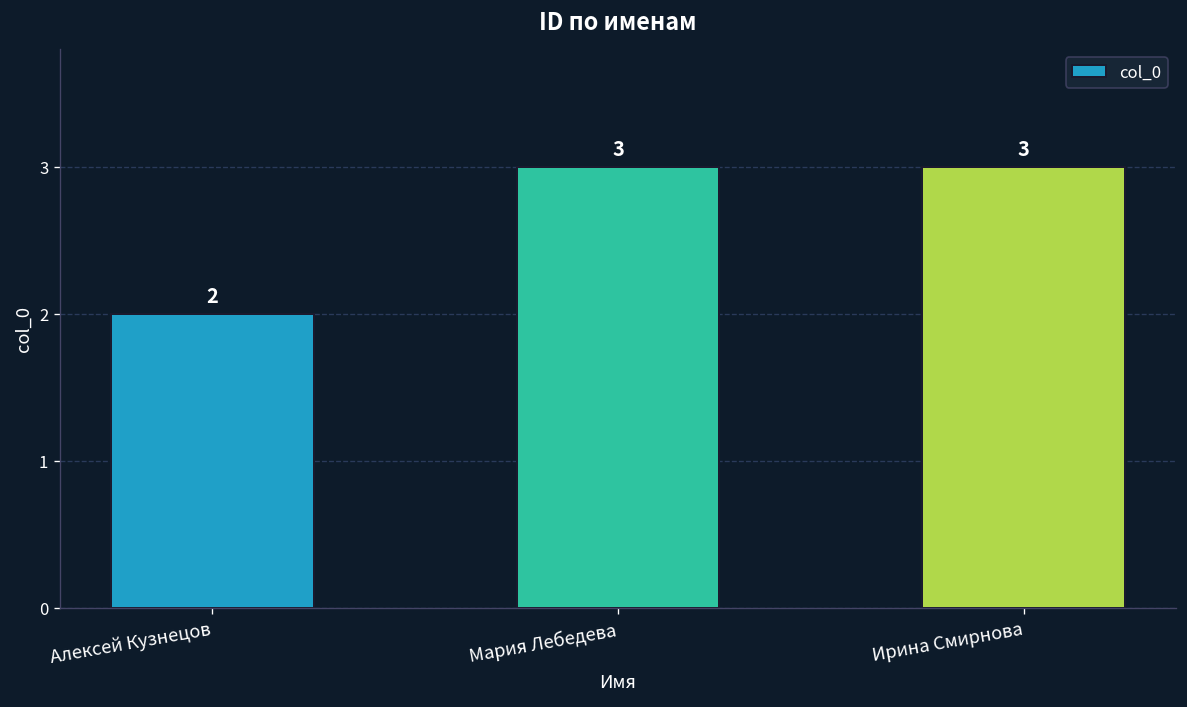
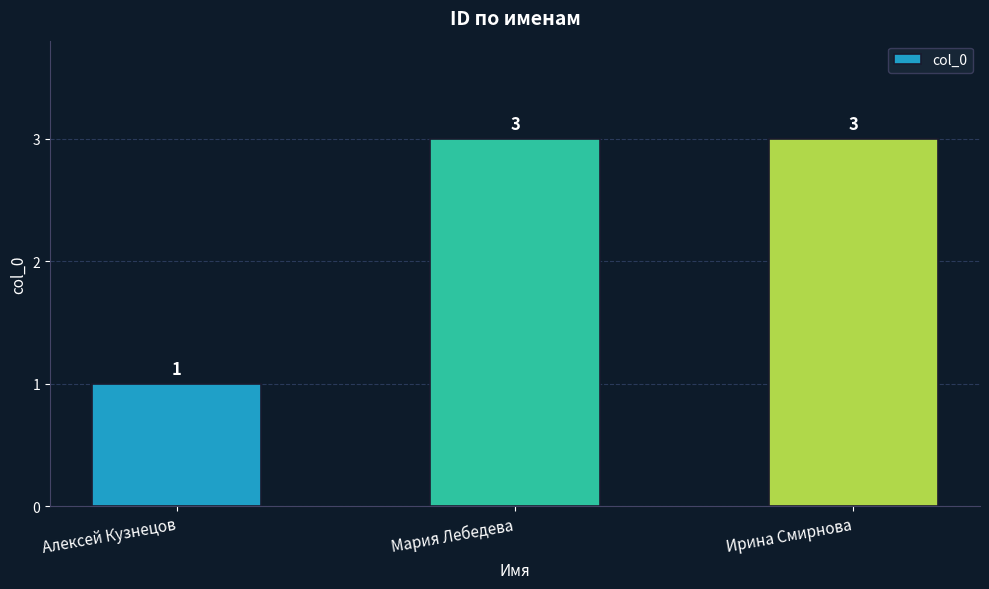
  {
-   "Алексей Кузнецов": 2,
+   "Алексей Кузнецов": 1,
    "Мария Лебедева": 3,
    "Ирина Смирнова": 3
  }
